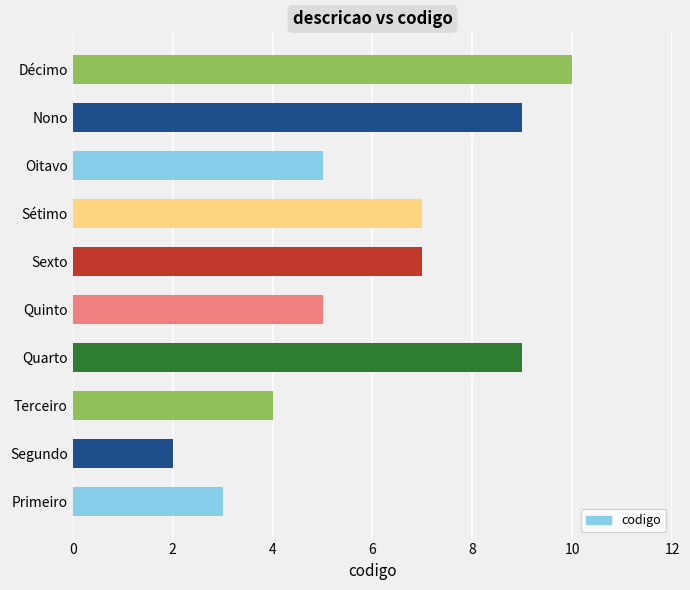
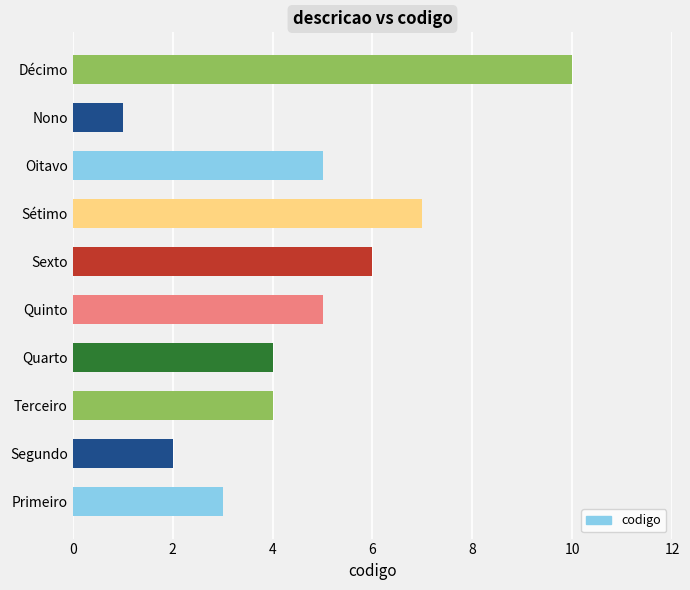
  {
    "Décimo": 10,
-   "Nono": 9,
+   "Nono": 1,
    "Oitavo": 5,
    "Sétimo": 7,
-   "Sexto": 7,
+   "Sexto": 6,
    "Quinto": 5,
-   "Quarto": 9,
+   "Quarto": 4,
    "Terceiro": 4,
    "Segundo": 2,
    "Primeiro": 3
  }
